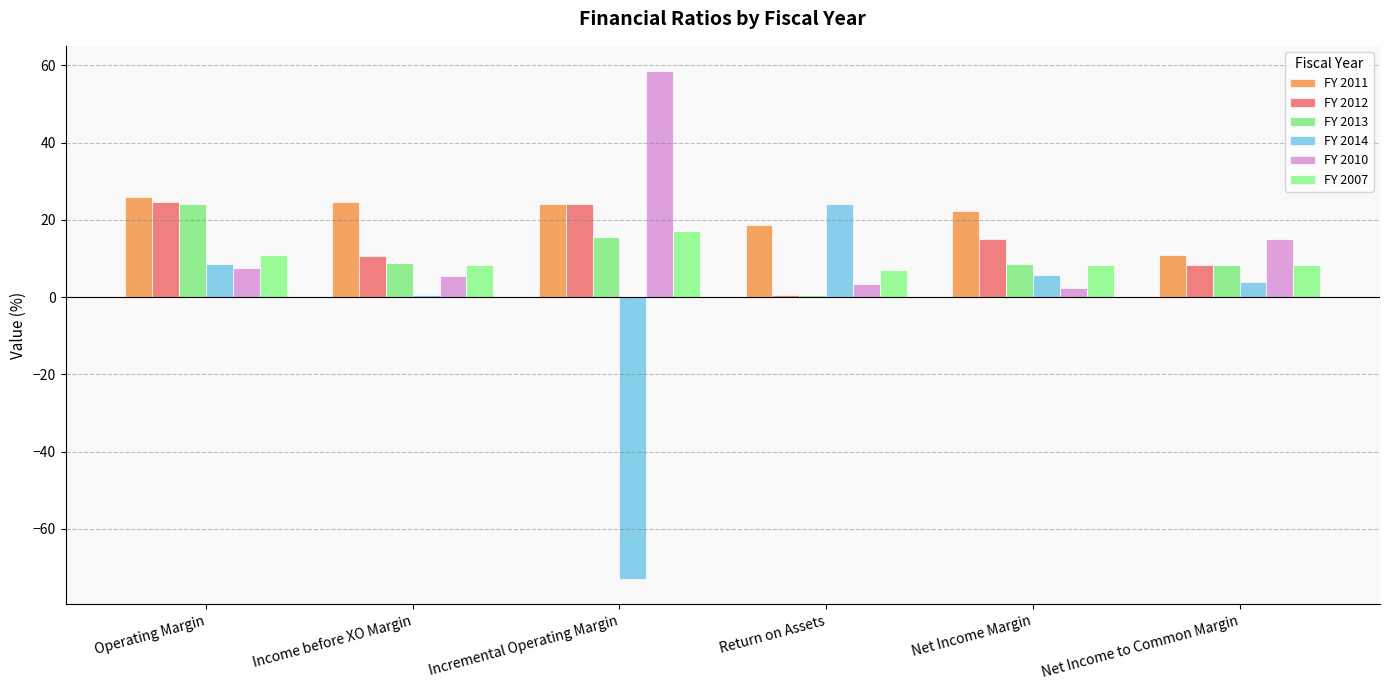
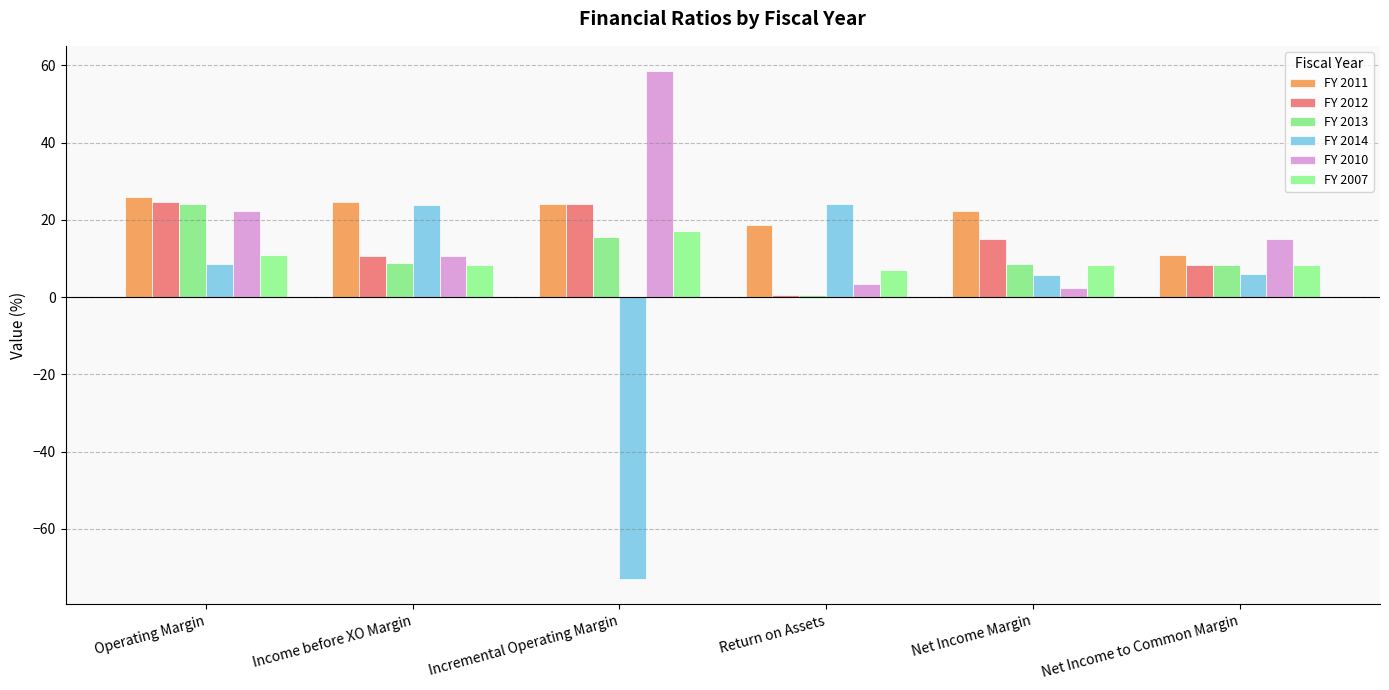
  {
    "FY 2014": {
      "Operating Margin": 9,
-     "Income before XO Margin": 1,
+     "Income before XO Margin": 24,
      "Incremental Operating Margin": -73,
      "Return on Assets": 24,
      "Net Income Margin": 6,
-     "Net Income to Common Margin": 4
+     "Net Income to Common Margin": 6
    },
    "FY 2010": {
-     "Operating Margin": 7,
-     "Income before XO Margin": 6,
+     "Operating Margin": 22,
+     "Income before XO Margin": 11,
      "Incremental Operating Margin": 59,
      "Return on Assets": 3,
      "Net Income Margin": 2,
      "Net Income to Common Margin": 15
    }
  }
